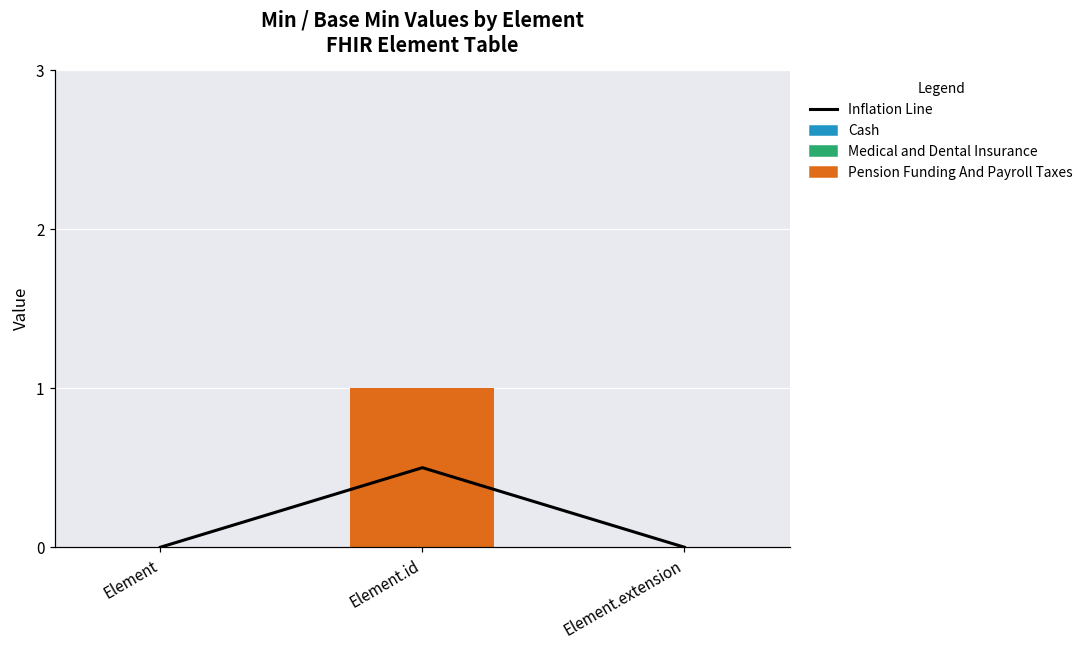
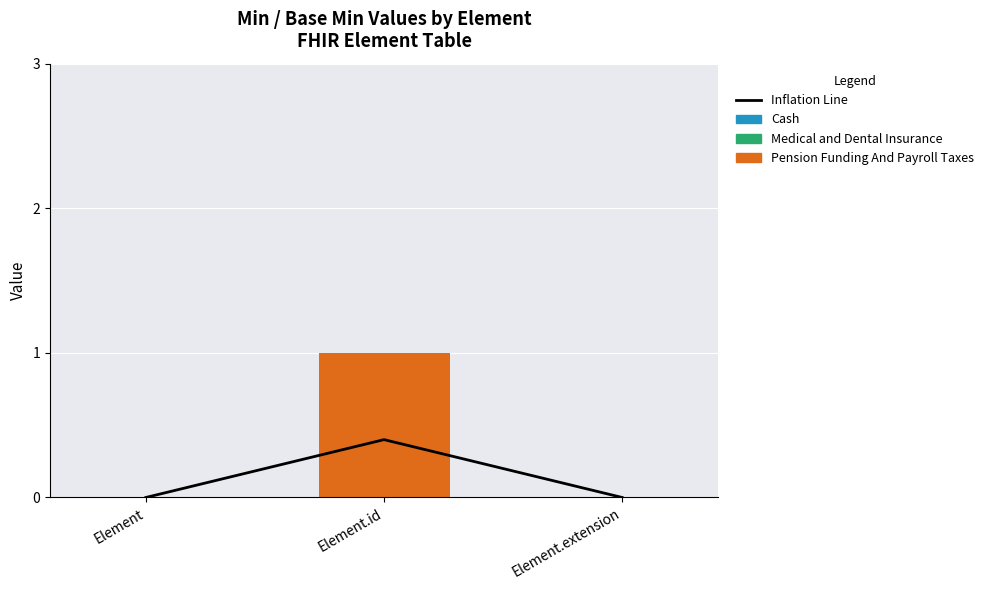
  {
    "Inflation Line": {
      "Element": 0.0,
-     "Element.id": 0.5,
+     "Element.id": 0.4,
      "Element.extension": 0.0
    },
    "Medical and Dental Insurance": {
      "Element": 0.0,
      "Element.id": 0.0,
      "Element.extension": 0.0
    },
    "Pension Funding And Payroll Taxes": {
      "Element": 0.0,
      "Element.id": 1.0,
      "Element.extension": 0.0
    }
  }
